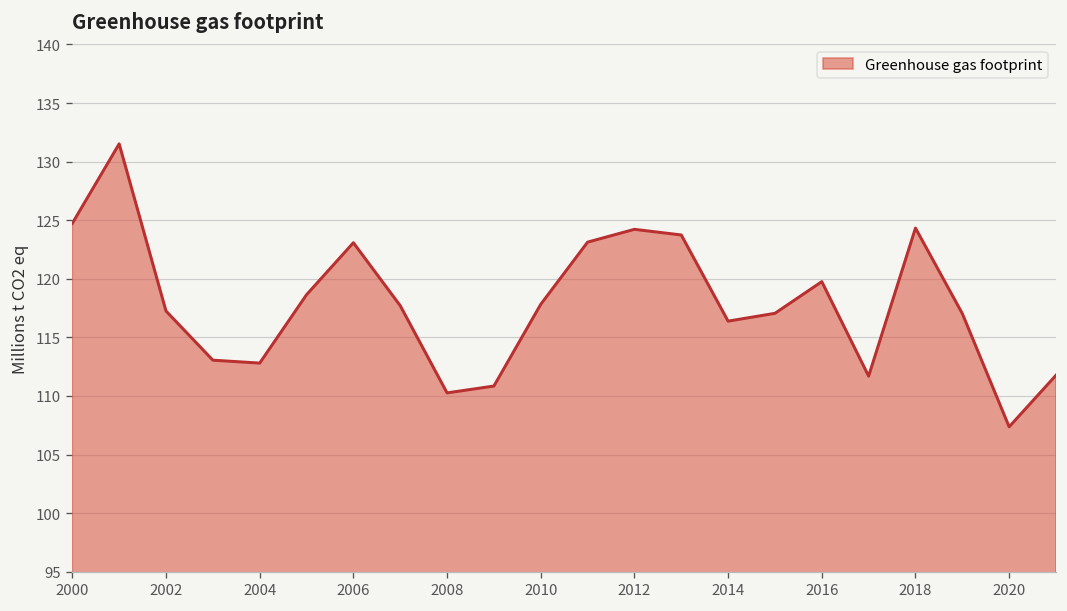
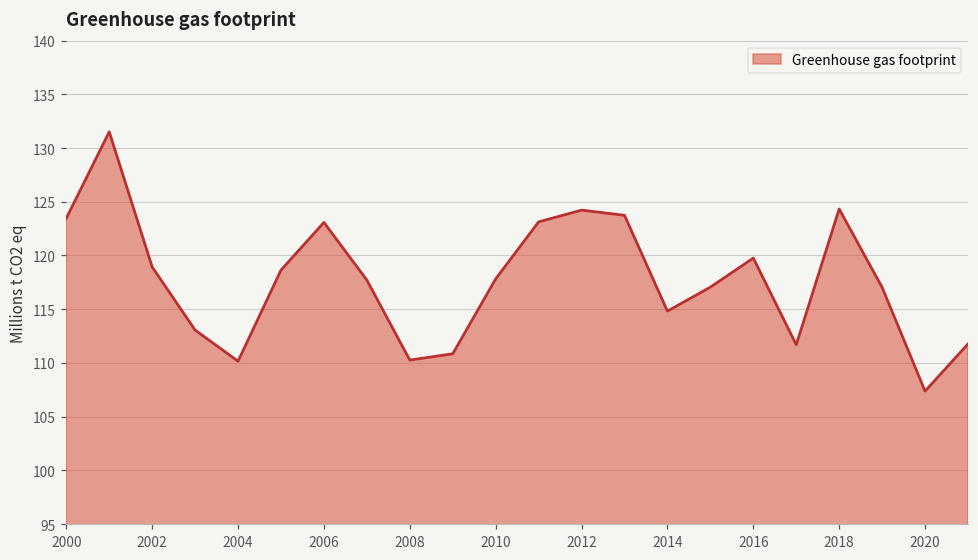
  {
-   "2000": 125,
-   "2002": 117,
-   "2004": 113,
+   "2000": 123,
+   "2002": 119,
+   "2004": 110,
    "2006": 123,
    "2008": 110,
    "2010": 118,
    "2012": 124,
-   "2014": 116,
+   "2014": 115,
    "2016": 120,
    "2018": 124,
    "2020": 107
  }
